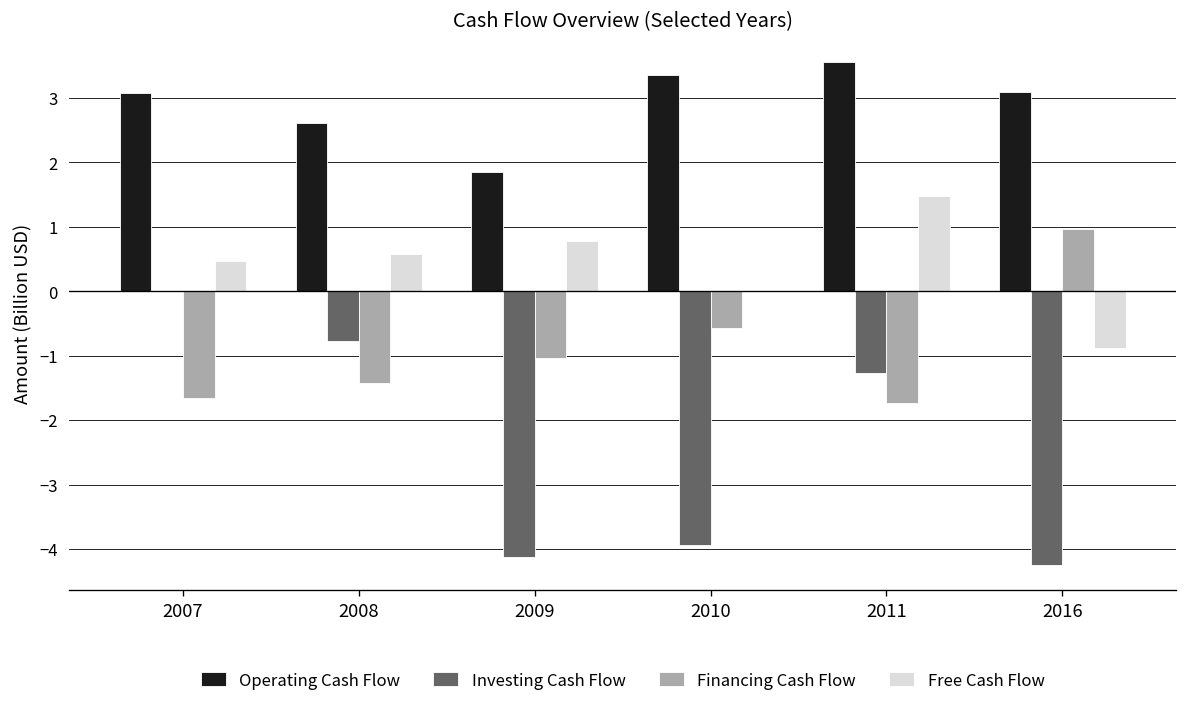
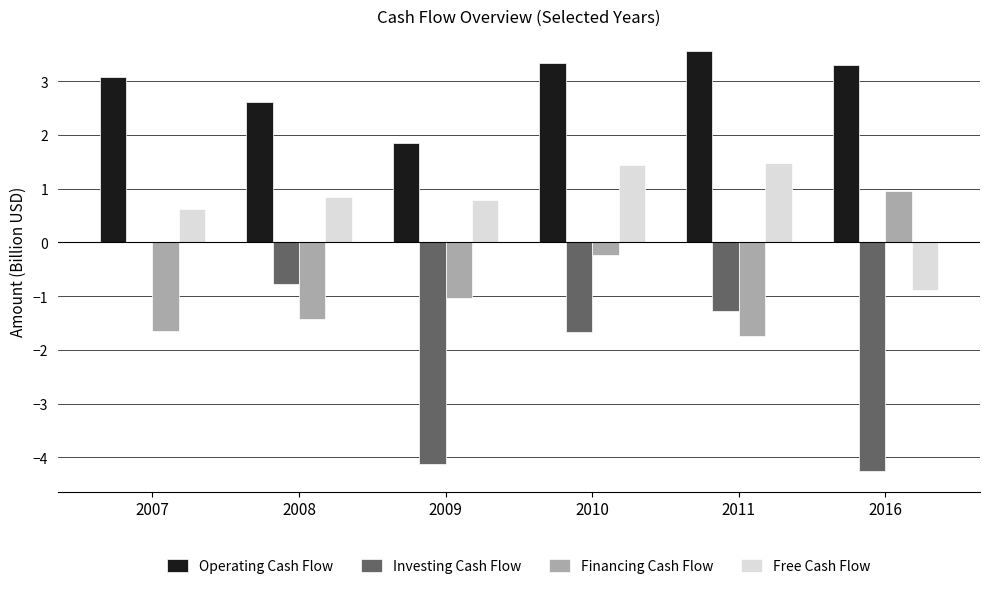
  {
    "Operating Cash Flow": {
      "2007": 3.1,
      "2008": 2.6,
      "2009": 1.9,
      "2010": 3.3,
      "2011": 3.6,
-     "2016": 3.1
+     "2016": 3.3
    },
    "Investing Cash Flow": {
      "2008": -0.8,
      "2009": -4.1,
-     "2010": -3.9,
+     "2010": -1.7,
      "2011": -1.3,
      "2016": -4.2
    },
    "Financing Cash Flow": {
      "2007": -1.7,
      "2008": -1.4,
      "2009": -1.0,
-     "2010": -0.6,
+     "2010": -0.2,
      "2011": -1.7,
      "2016": 1.0
    },
    "Free Cash Flow": {
-     "2007": 0.5,
-     "2008": 0.6,
+     "2007": 0.6,
+     "2008": 0.8,
      "2009": 0.8,
-     "2010": 0.0,
+     "2010": 1.4,
      "2011": 1.5,
      "2016": -0.9
    }
  }
